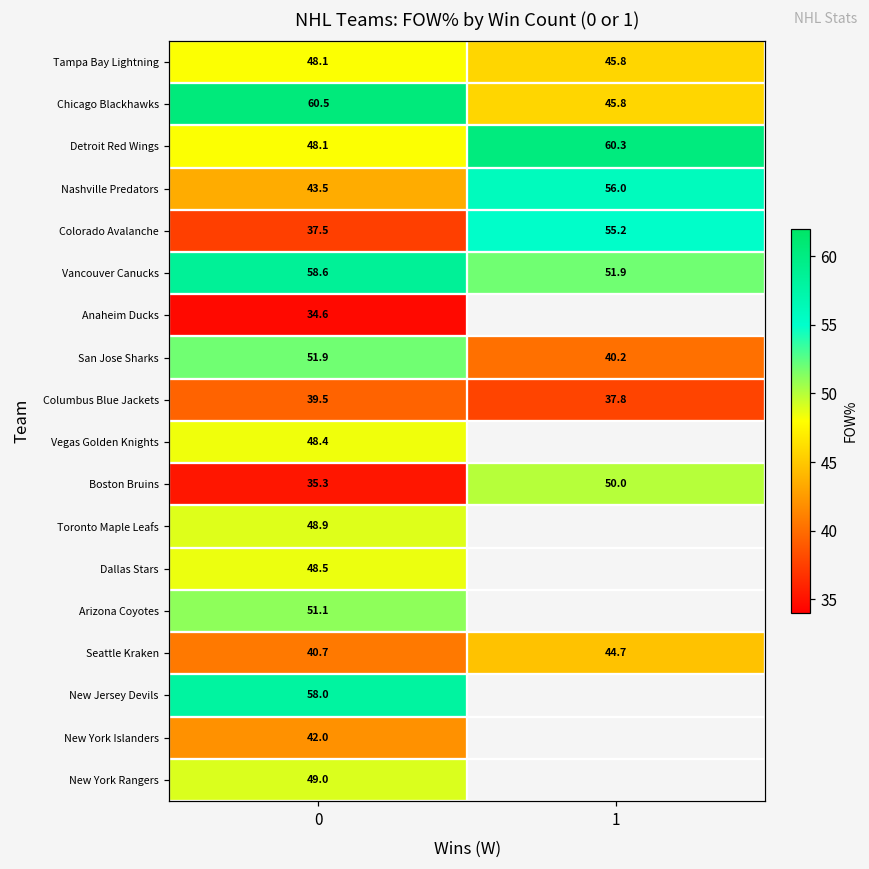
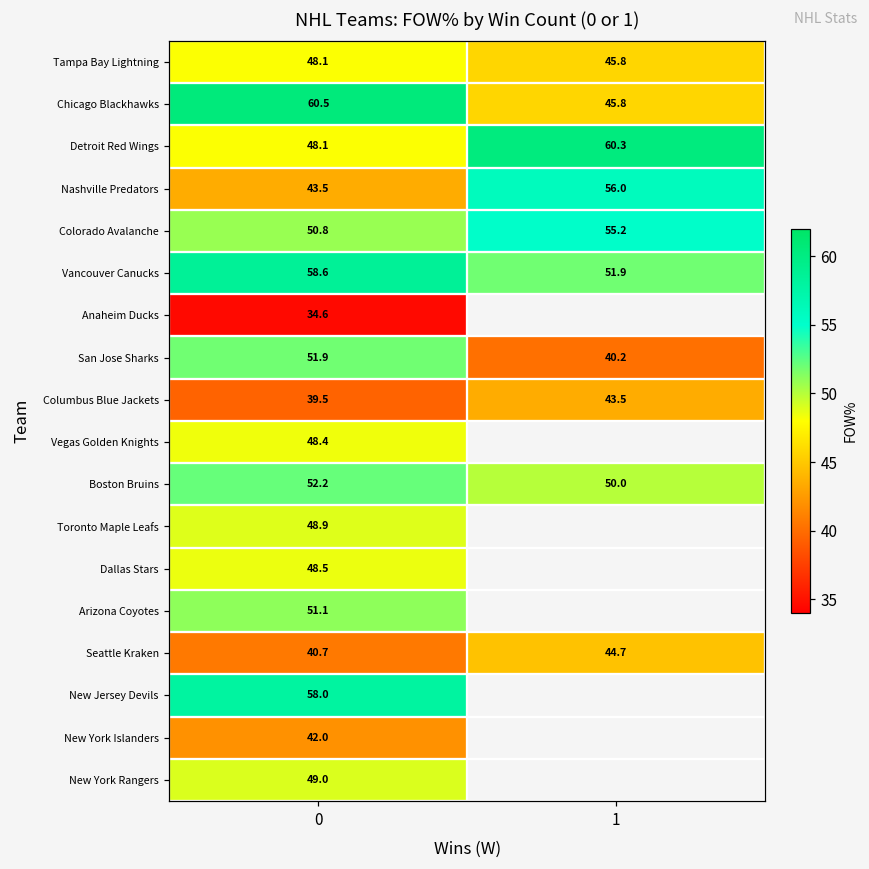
  {
    "Tampa Bay Lightning": {
      "0": 48.1,
      "1": 45.8
    },
    "Chicago Blackhawks": {
      "0": 60.5,
      "1": 45.8
    },
    "Detroit Red Wings": {
      "0": 48.1,
      "1": 60.3
    },
    "Nashville Predators": {
      "0": 43.5,
      "1": 56.0
    },
    "Colorado Avalanche": {
-     "0": 37.5,
+     "0": 50.8,
      "1": 55.2
    },
    "Vancouver Canucks": {
      "0": 58.6,
      "1": 51.9
    },
    "Anaheim Ducks": {
      "0": 34.6
    },
    "San Jose Sharks": {
      "0": 51.9,
      "1": 40.2
    },
    "Columbus Blue Jackets": {
      "0": 39.5,
-     "1": 37.8
+     "1": 43.5
    },
    "Vegas Golden Knights": {
      "0": 48.4
    },
    "Boston Bruins": {
-     "0": 35.3,
+     "0": 52.2,
      "1": 50.0
    },
    "Toronto Maple Leafs": {
      "0": 48.9
    },
    "Dallas Stars": {
      "0": 48.5
    },
    "Arizona Coyotes": {
      "0": 51.1
    },
    "Seattle Kraken": {
      "0": 40.7,
      "1": 44.7
    },
    "New Jersey Devils": {
      "0": 58.0
    },
    "New York Islanders": {
      "0": 42.0
    },
    "New York Rangers": {
      "0": 49.0
    }
  }
